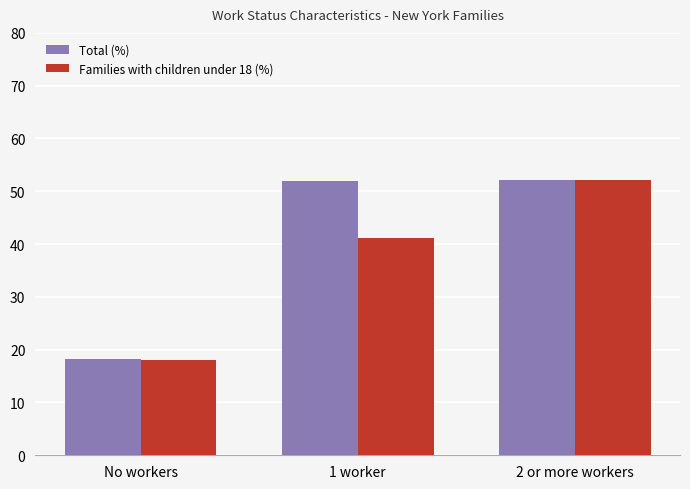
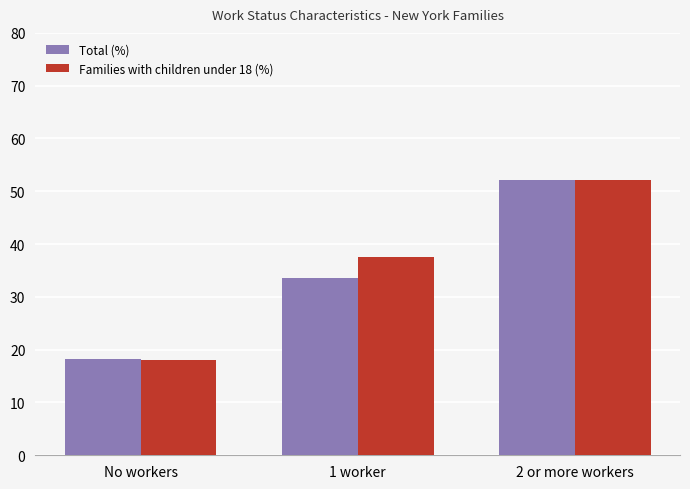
  {
    "Total (%)": {
      "No workers": 18,
-     "1 worker": 52,
+     "1 worker": 34,
      "2 or more workers": 52
    },
    "Families with children under 18 (%)": {
      "No workers": 18,
-     "1 worker": 41,
+     "1 worker": 38,
      "2 or more workers": 52
    }
  }
